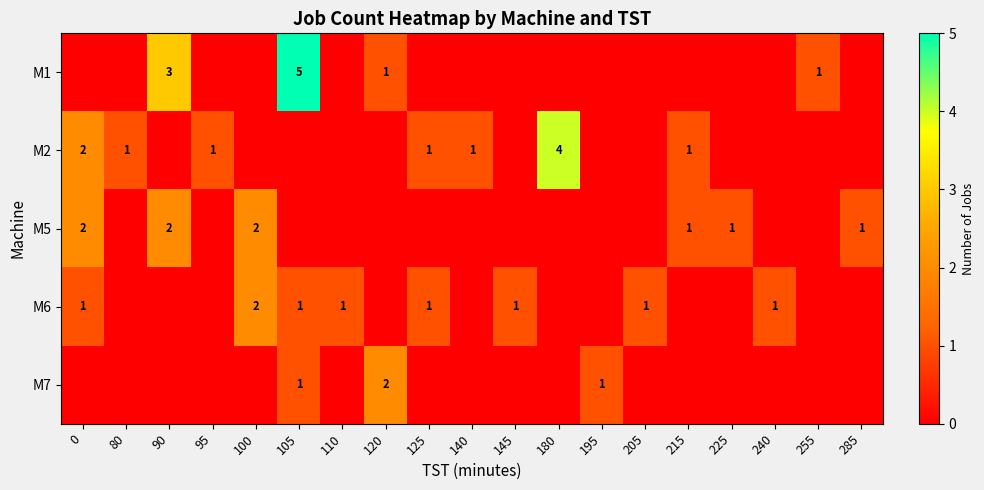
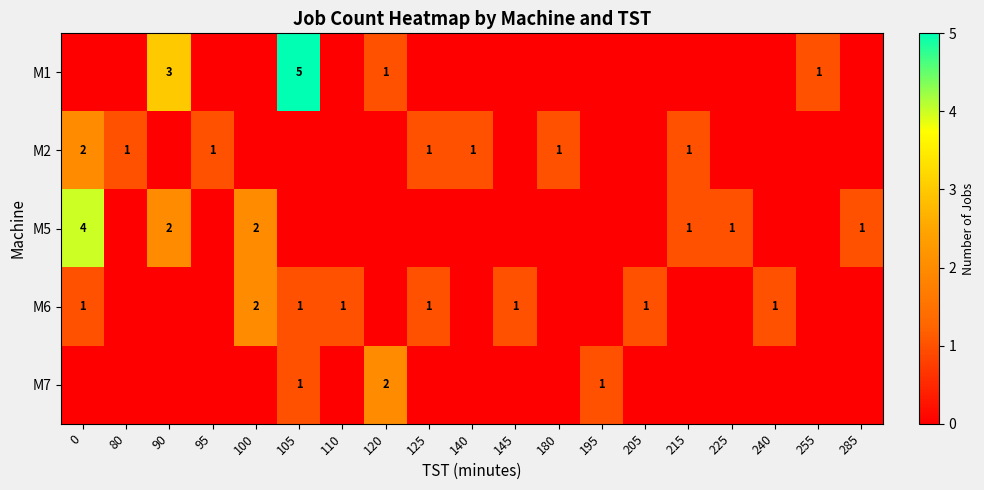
  {
    "M1": {
      "90": 3,
      "105": 5,
      "120": 1,
      "255": 1
    },
    "M2": {
      "0": 2,
      "80": 1,
      "95": 1,
      "125": 1,
      "140": 1,
-     "180": 4,
+     "180": 1,
      "215": 1
    },
    "M5": {
-     "0": 2,
+     "0": 4,
      "90": 2,
      "100": 2,
      "215": 1,
      "225": 1,
      "285": 1
    },
    "M6": {
      "0": 1,
      "100": 2,
      "105": 1,
      "110": 1,
      "125": 1,
      "145": 1,
      "205": 1,
      "240": 1
    },
    "M7": {
      "105": 1,
      "120": 2,
      "195": 1
    }
  }
